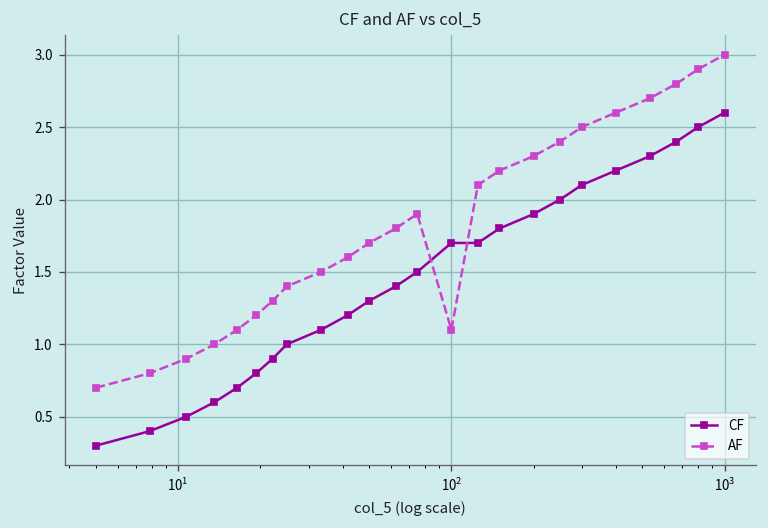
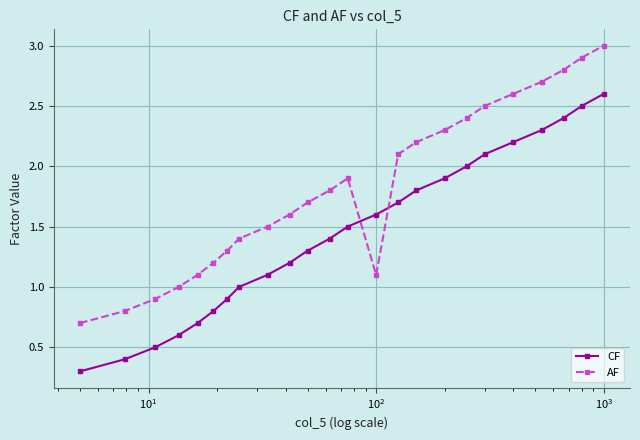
  {
    "CF": {
-     "10^2": 1.7,
+     "10^2": 1.6,
      "10^3": 2.6
    },
    "AF": {
      "10^2": 1.1,
      "10^3": 3.0
    }
  }
